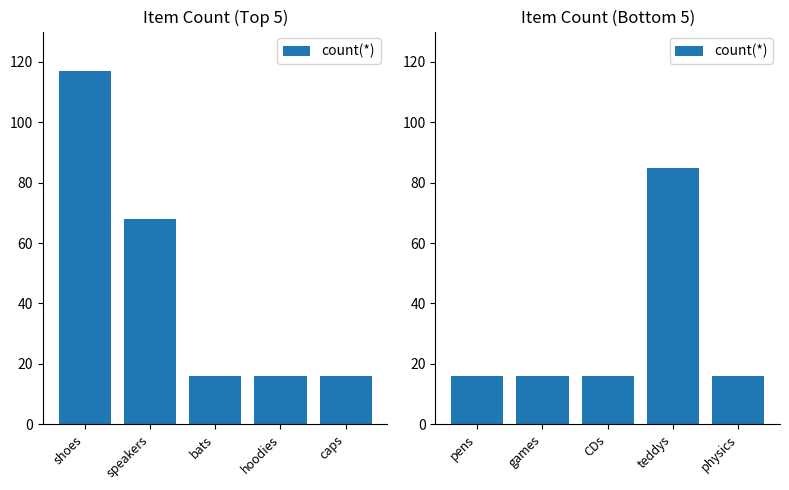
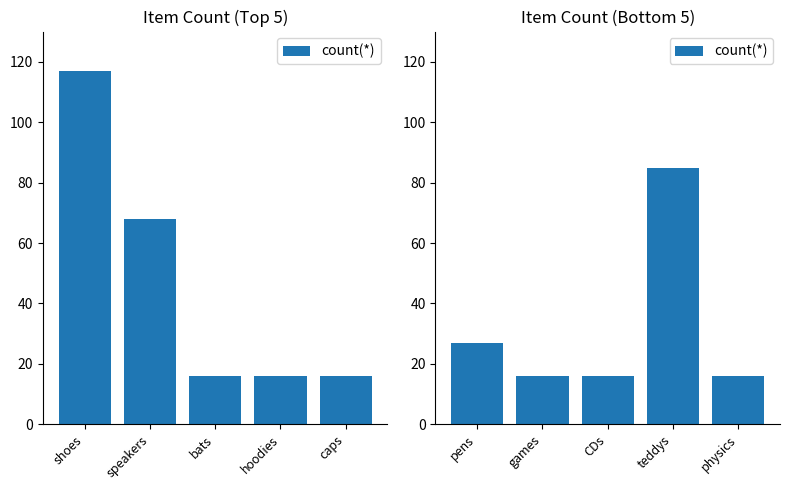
  {
    "Item Count (Top 5)": {
      "shoes": 117,
      "speakers": 68,
      "bats": 16,
      "hoodies": 16,
      "caps": 16
    },
    "Item Count (Bottom 5)": {
-     "pens": 16,
+     "pens": 27,
      "games": 16,
      "CDs": 16,
      "teddys": 85,
      "physics": 16
    }
  }
